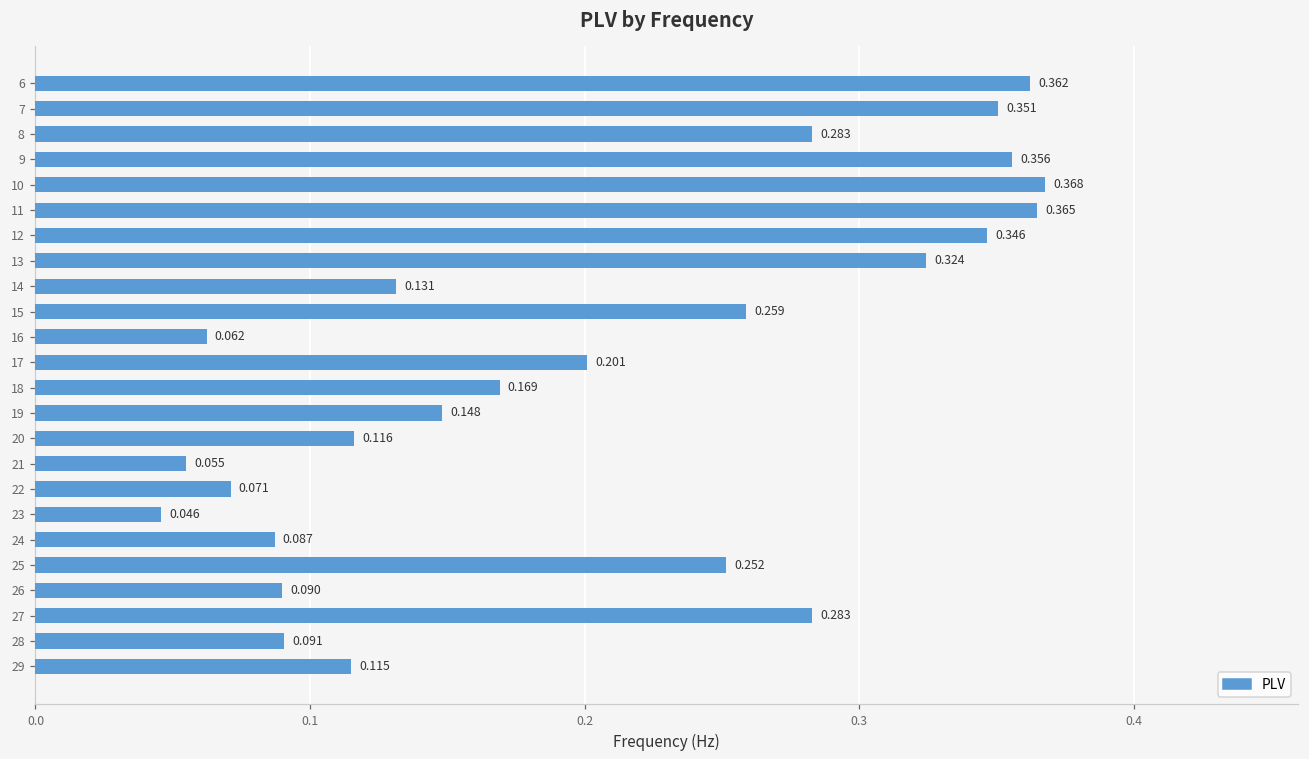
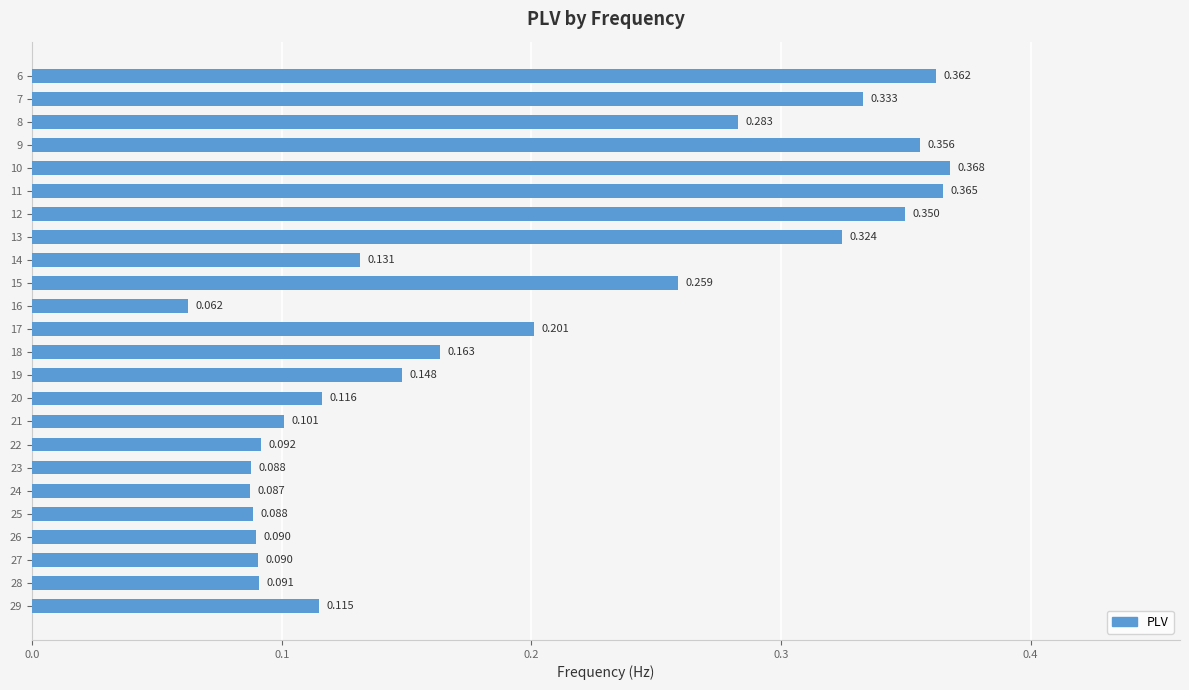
  {
    "6": 0.362,
-   "7": 0.351,
+   "7": 0.333,
    "8": 0.283,
    "9": 0.356,
    "10": 0.368,
    "11": 0.365,
-   "12": 0.346,
+   "12": 0.350,
    "13": 0.324,
    "14": 0.131,
    "15": 0.259,
    "16": 0.062,
    "17": 0.201,
-   "18": 0.169,
+   "18": 0.163,
    "19": 0.148,
    "20": 0.116,
-   "21": 0.055,
-   "22": 0.071,
-   "23": 0.046,
+   "21": 0.101,
+   "22": 0.092,
+   "23": 0.088,
    "24": 0.087,
-   "25": 0.252,
+   "25": 0.088,
    "26": 0.090,
-   "27": 0.283,
+   "27": 0.090,
    "28": 0.091,
    "29": 0.115
  }
